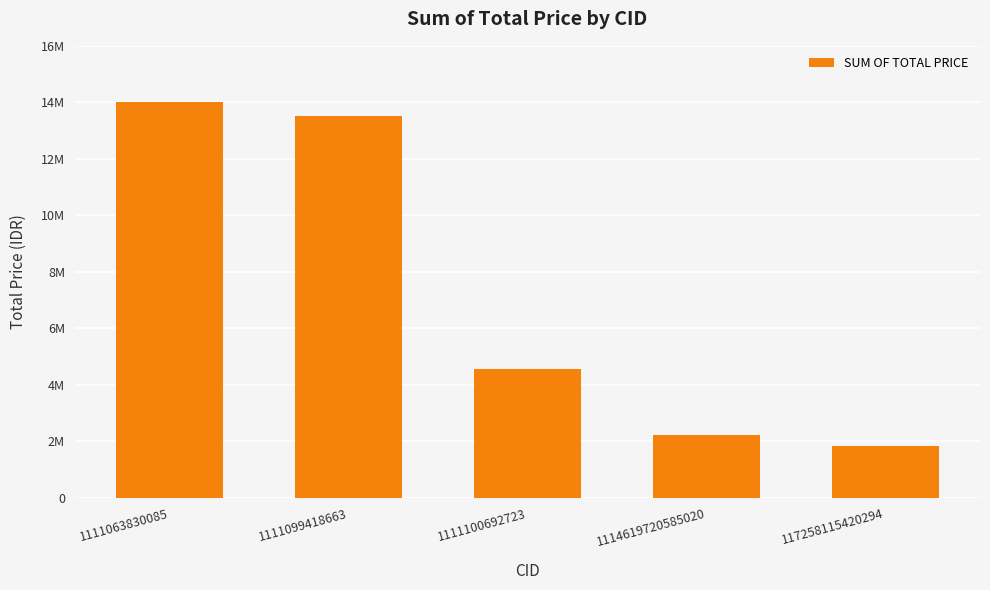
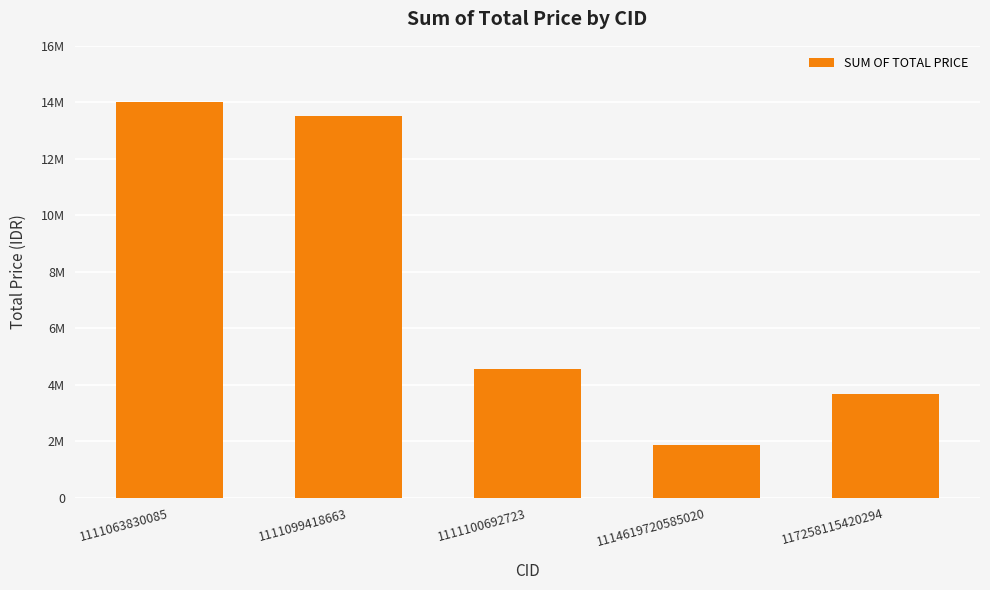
  {
    "1111063830085": 14000000,
    "1111099418663": 13500000,
    "1111100692723": 4600000,
-   "1114619720585020": 2200000,
-   "117258115420294": 1800000
+   "1114619720585020": 1900000,
+   "117258115420294": 3700000
  }
